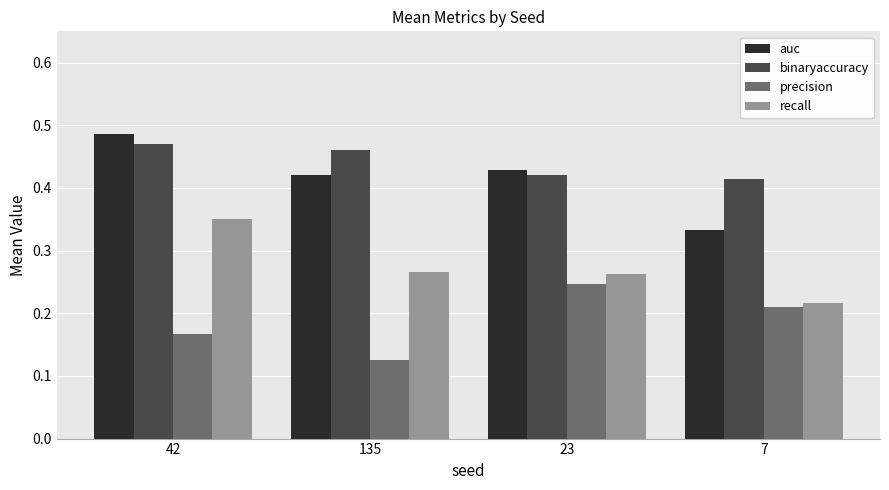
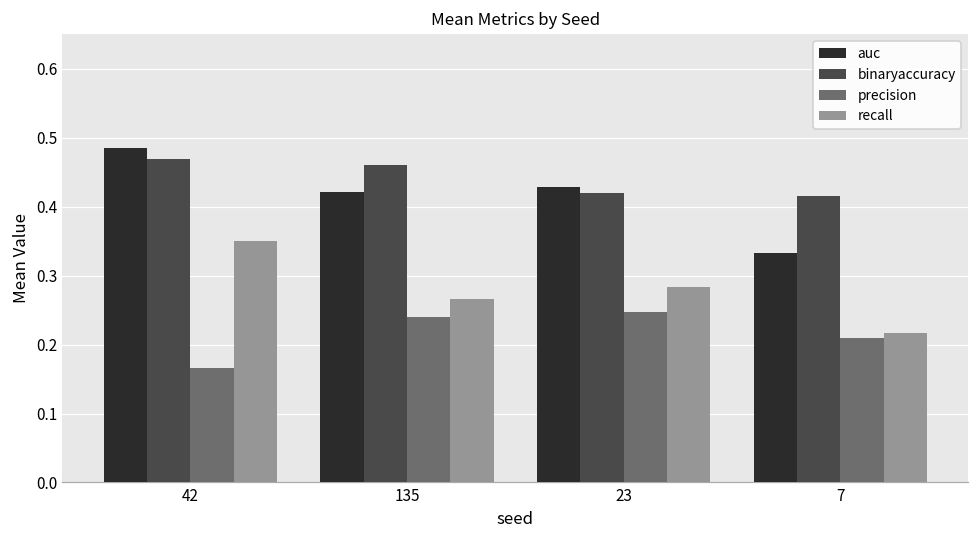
  {
    "precision": {
      "42": 0.17,
-     "135": 0.13,
+     "135": 0.24,
      "23": 0.25,
      "7": 0.21
    },
    "recall": {
      "42": 0.35,
      "135": 0.27,
-     "23": 0.26,
+     "23": 0.28,
      "7": 0.22
    }
  }
